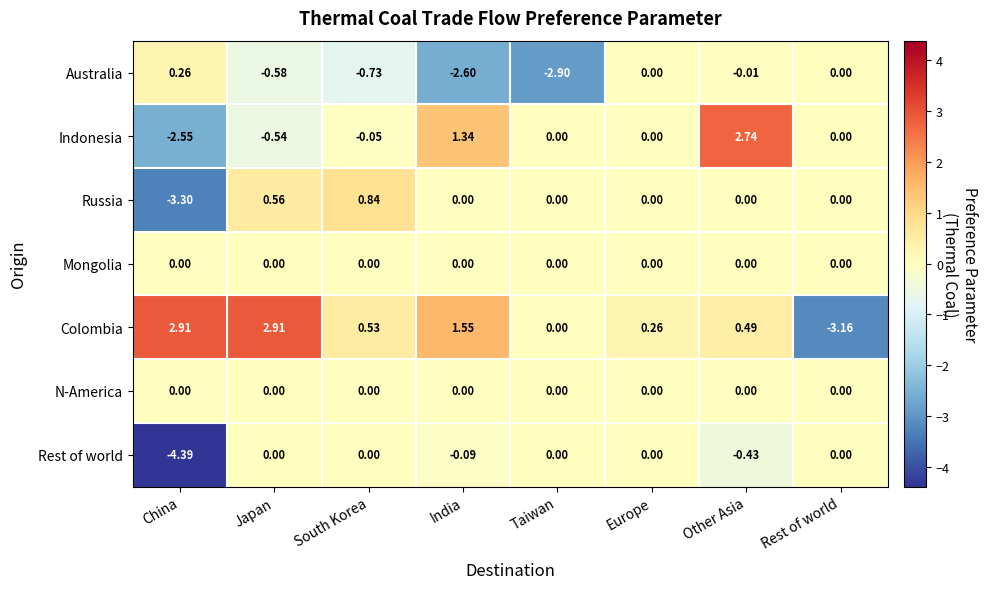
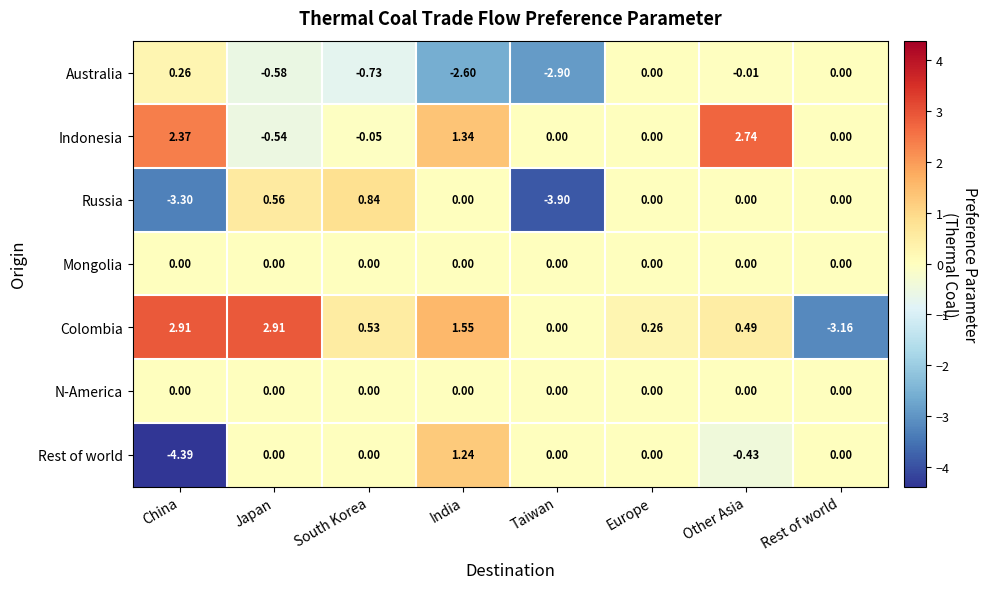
  {
    "Australia": {
      "China": 0.26,
      "Japan": -0.58,
      "South Korea": -0.73,
      "India": -2.60,
      "Taiwan": -2.90,
      "Europe": 0.00,
      "Other Asia": -0.01,
      "Rest of world": 0.00
    },
    "Indonesia": {
-     "China": -2.55,
+     "China": 2.37,
      "Japan": -0.54,
      "South Korea": -0.05,
      "India": 1.34,
      "Taiwan": 0.00,
      "Europe": 0.00,
      "Other Asia": 2.74,
      "Rest of world": 0.00
    },
    "Russia": {
      "China": -3.30,
      "Japan": 0.56,
      "South Korea": 0.84,
      "India": 0.00,
-     "Taiwan": 0.00,
+     "Taiwan": -3.90,
      "Europe": 0.00,
      "Other Asia": 0.00,
      "Rest of world": 0.00
    },
    "Mongolia": {
      "China": 0.00,
      "Japan": 0.00,
      "South Korea": 0.00,
      "India": 0.00,
      "Taiwan": 0.00,
      "Europe": 0.00,
      "Other Asia": 0.00,
      "Rest of world": 0.00
    },
    "Colombia": {
      "China": 2.91,
      "Japan": 2.91,
      "South Korea": 0.53,
      "India": 1.55,
      "Taiwan": 0.00,
      "Europe": 0.26,
      "Other Asia": 0.49,
      "Rest of world": -3.16
    },
    "N-America": {
      "China": 0.00,
      "Japan": 0.00,
      "South Korea": 0.00,
      "India": 0.00,
      "Taiwan": 0.00,
      "Europe": 0.00,
      "Other Asia": 0.00,
      "Rest of world": 0.00
    },
    "Rest of world": {
      "China": -4.39,
      "Japan": 0.00,
      "South Korea": 0.00,
-     "India": -0.09,
+     "India": 1.24,
      "Taiwan": 0.00,
      "Europe": 0.00,
      "Other Asia": -0.43,
      "Rest of world": 0.00
    }
  }
